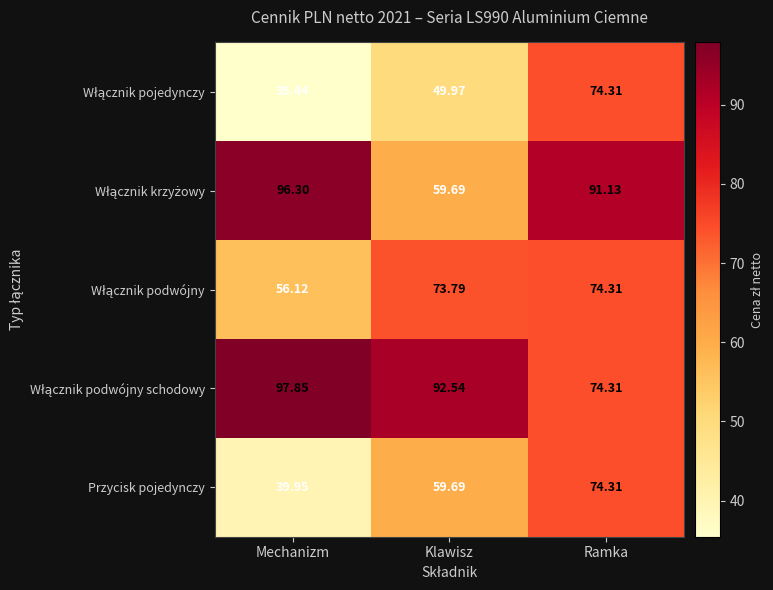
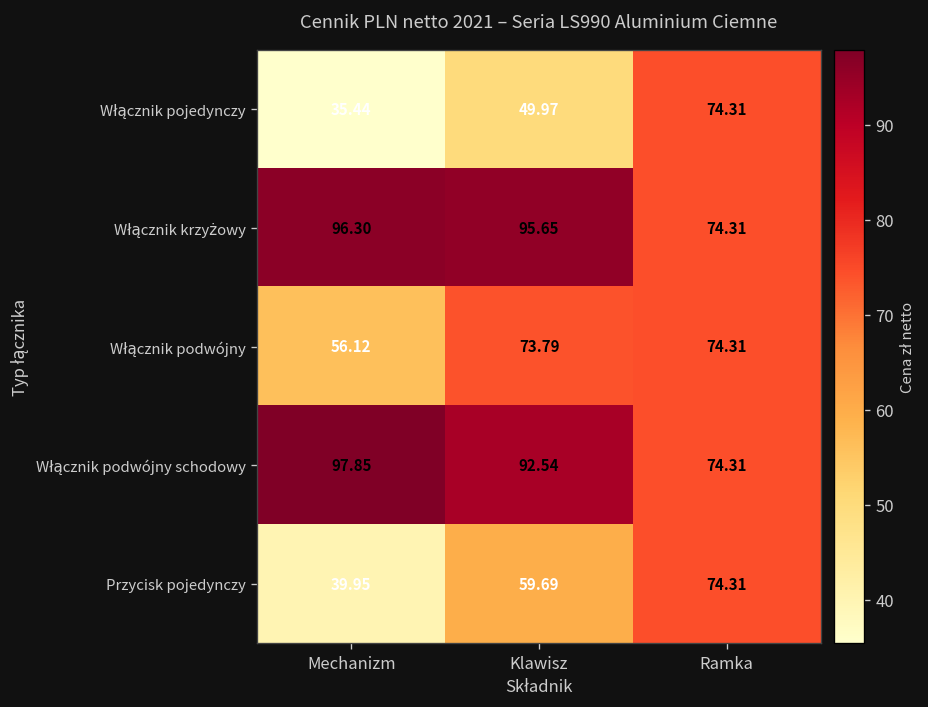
  {
    "Włącznik pojedynczy": {
      "Mechanizm": 35.44,
      "Klawisz": 49.97,
      "Ramka": 74.31
    },
    "Włącznik krzyżowy": {
      "Mechanizm": 96.30,
-     "Klawisz": 59.69,
-     "Ramka": 91.13
+     "Klawisz": 95.65,
+     "Ramka": 74.31
    },
    "Włącznik podwójny": {
      "Mechanizm": 56.12,
      "Klawisz": 73.79,
      "Ramka": 74.31
    },
    "Włącznik podwójny schodowy": {
      "Mechanizm": 97.85,
      "Klawisz": 92.54,
      "Ramka": 74.31
    },
    "Przycisk pojedynczy": {
      "Mechanizm": 39.95,
      "Klawisz": 59.69,
      "Ramka": 74.31
    }
  }
